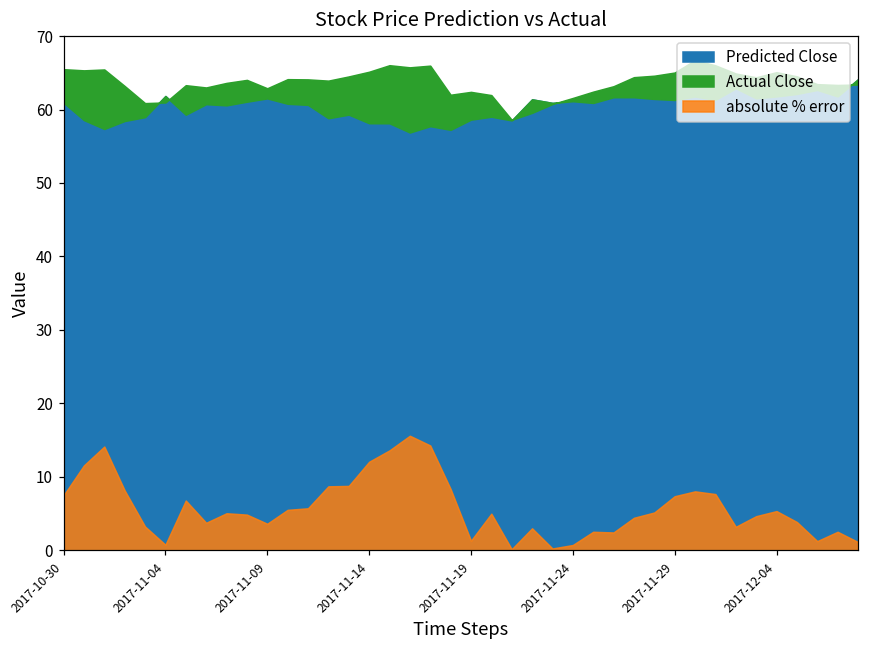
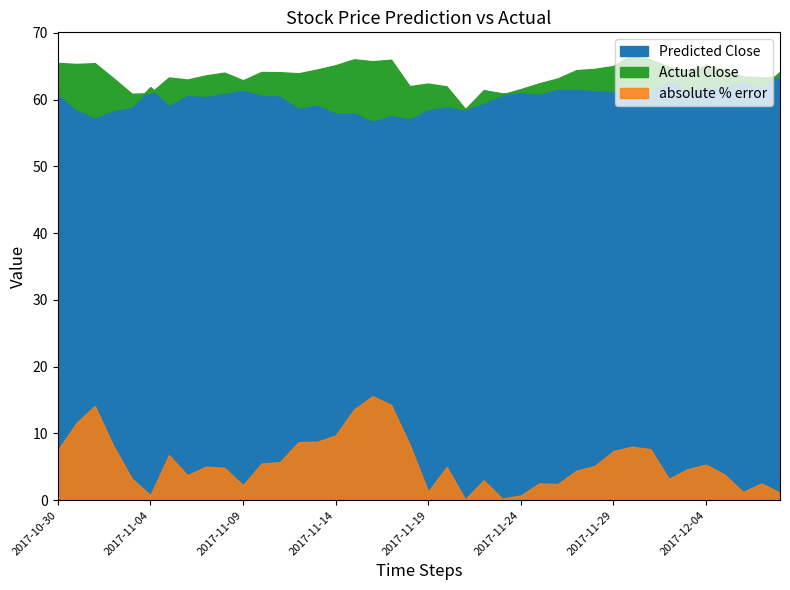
  {
    "absolute % error": {
      "2017-10-30": 7,
      "2017-11-04": 1,
-     "2017-11-09": 4,
-     "2017-11-14": 12,
+     "2017-11-09": 2,
+     "2017-11-14": 10,
      "2017-11-19": 1,
      "2017-11-24": 1,
      "2017-11-29": 7,
      "2017-12-04": 5
    }
  }
